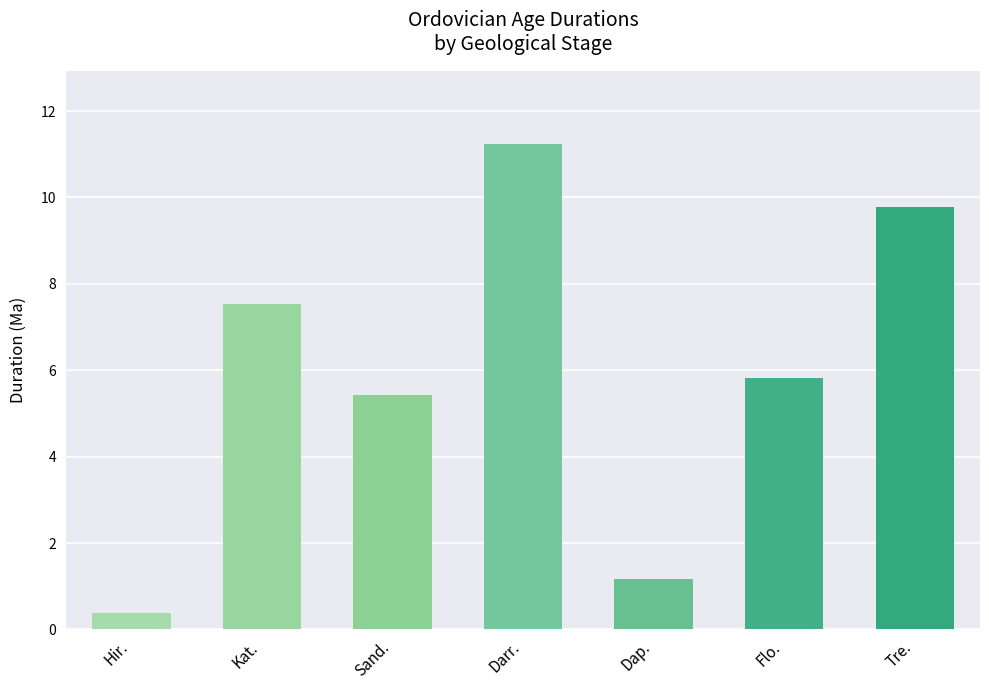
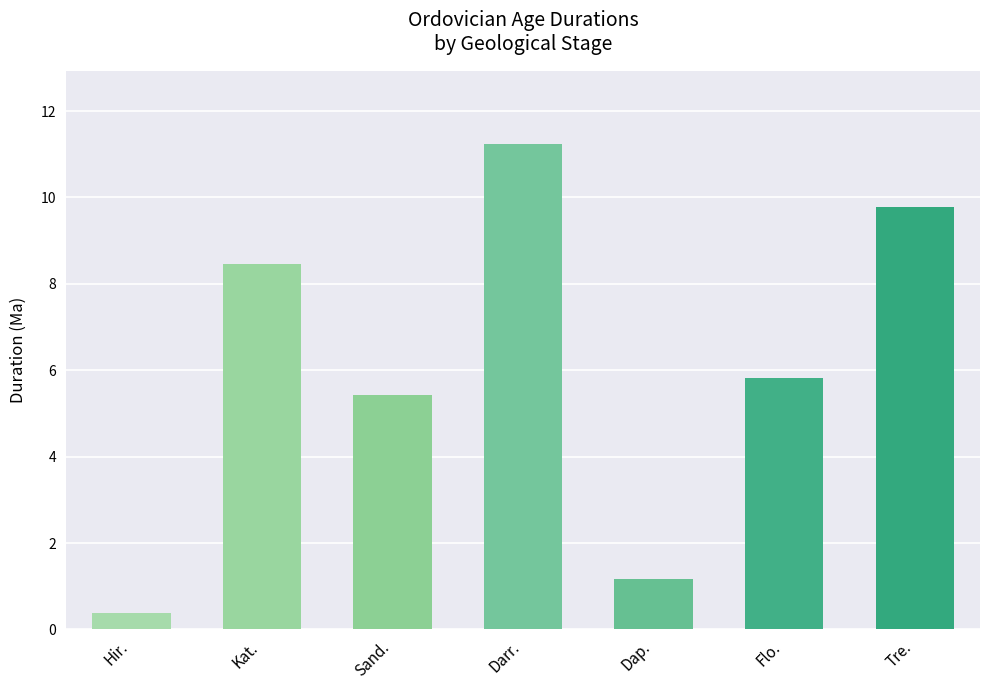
  {
    "Hir.": 0.4,
-   "Kat.": 7.5,
+   "Kat.": 8.5,
    "Sand.": 5.4,
    "Darr.": 11.2,
    "Dap.": 1.2,
    "Flo.": 5.8,
    "Tre.": 9.8
  }
